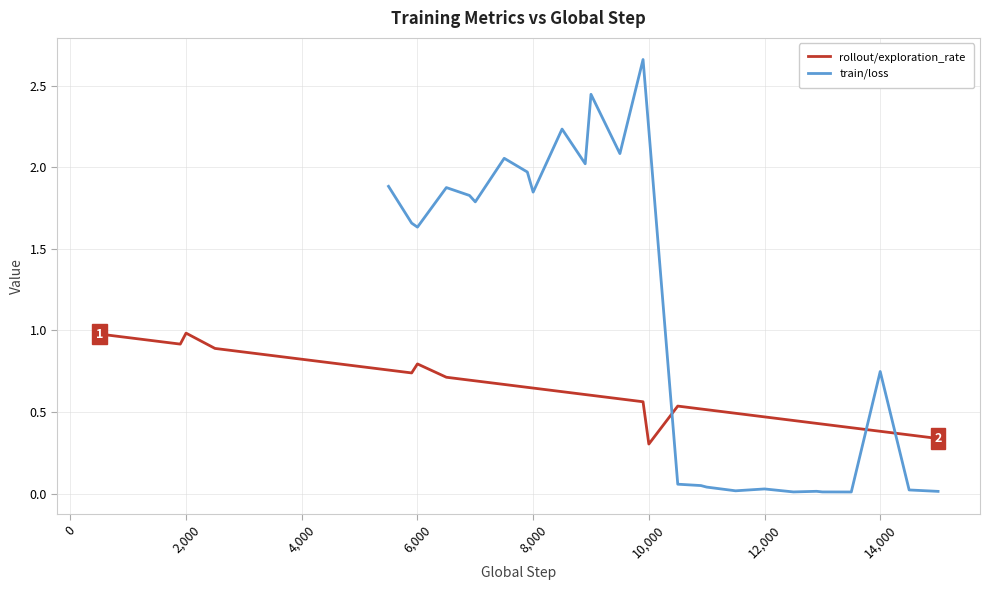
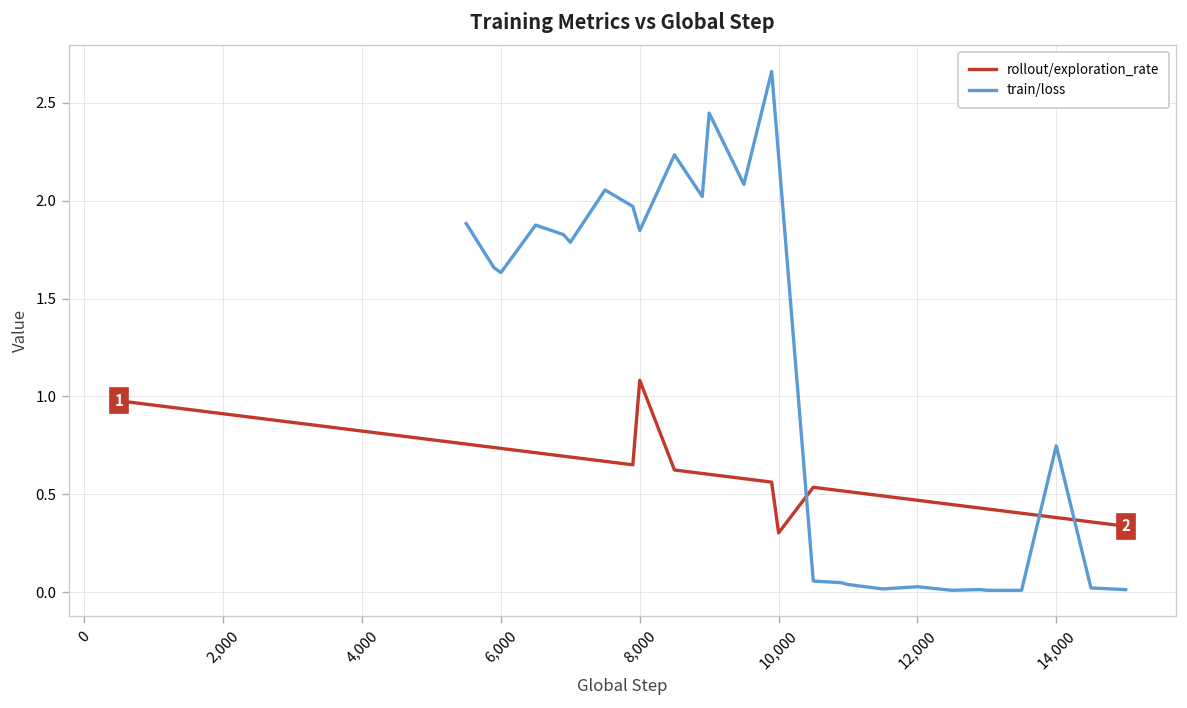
  {
    "rollout/exploration_rate": {
-     "2,000": 0.98,
+     "2,000": 0.91,
      "4,000": 0.82,
-     "6,000": 0.79,
-     "8,000": 0.65,
+     "6,000": 0.73,
+     "8,000": 1.08,
      "10,000": 0.30,
      "12,000": 0.47,
      "14,000": 0.38
    },
    "train/loss": {
      "6,000": 1.63,
      "8,000": 1.85,
      "10,000": 2.23,
      "12,000": 0.03,
      "14,000": 0.75
    }
  }
